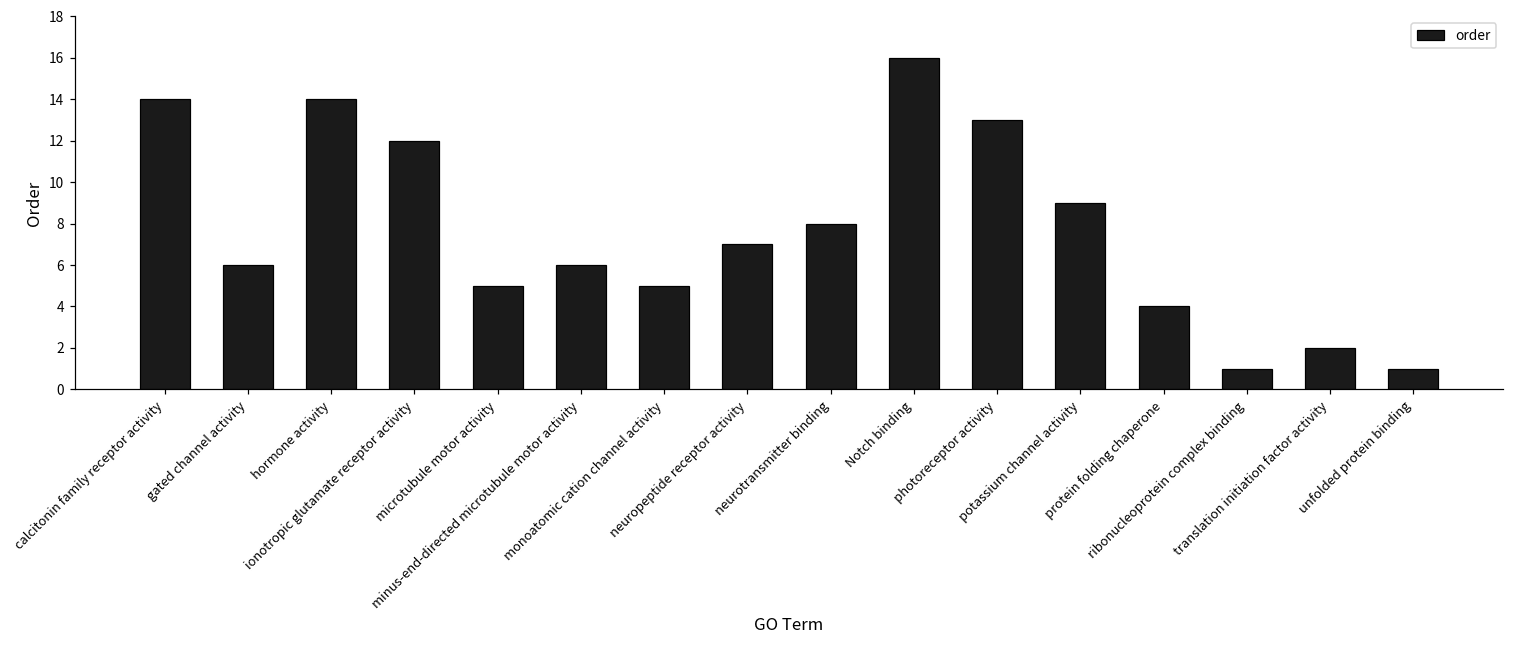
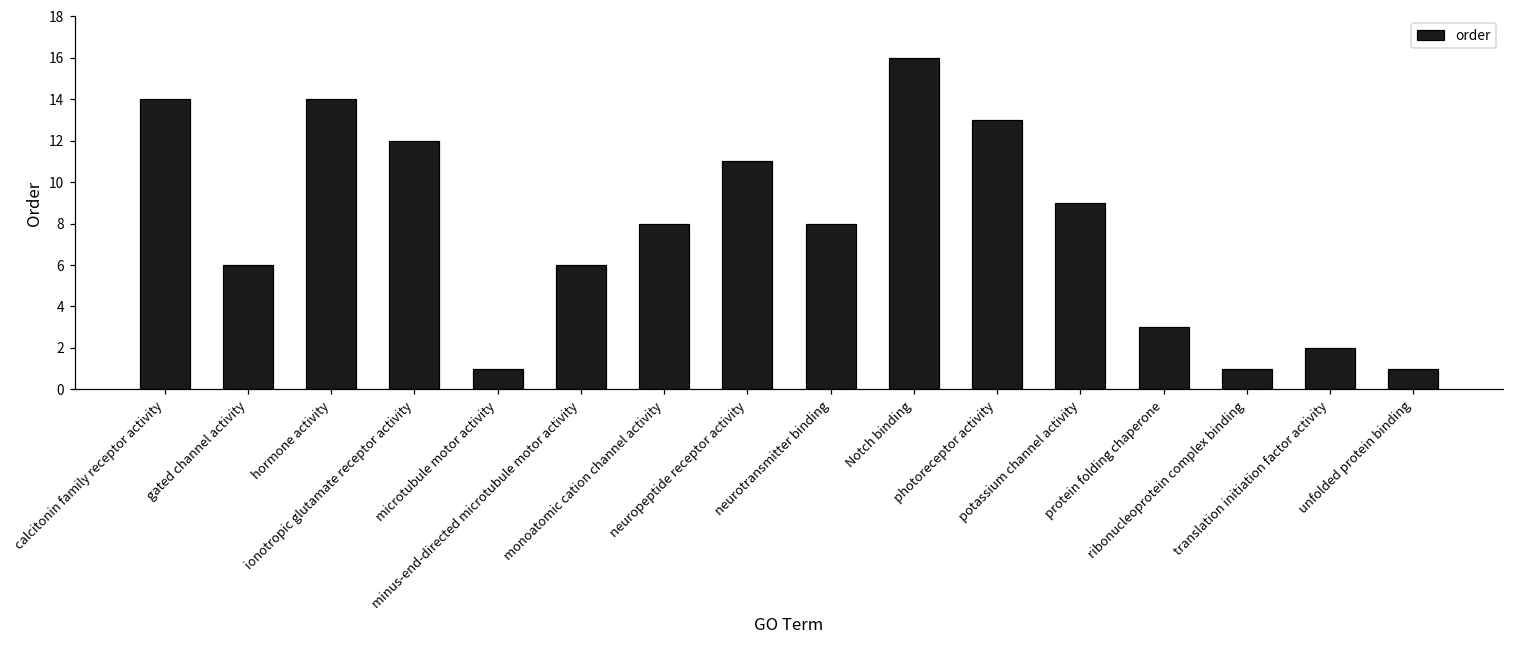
  {
    "calcitonin family receptor activity": 14,
    "gated channel activity": 6,
    "hormone activity": 14,
    "ionotropic glutamate receptor activity": 12,
-   "microtubule motor activity": 5,
+   "microtubule motor activity": 1,
    "minus-end-directed microtubule motor activity": 6,
-   "monoatomic cation channel activity": 5,
-   "neuropeptide receptor activity": 7,
+   "monoatomic cation channel activity": 8,
+   "neuropeptide receptor activity": 11,
    "neurotransmitter binding": 8,
    "Notch binding": 16,
    "photoreceptor activity": 13,
    "potassium channel activity": 9,
-   "protein folding chaperone": 4,
+   "protein folding chaperone": 3,
    "ribonucleoprotein complex binding": 1,
    "translation initiation factor activity": 2,
    "unfolded protein binding": 1
  }
